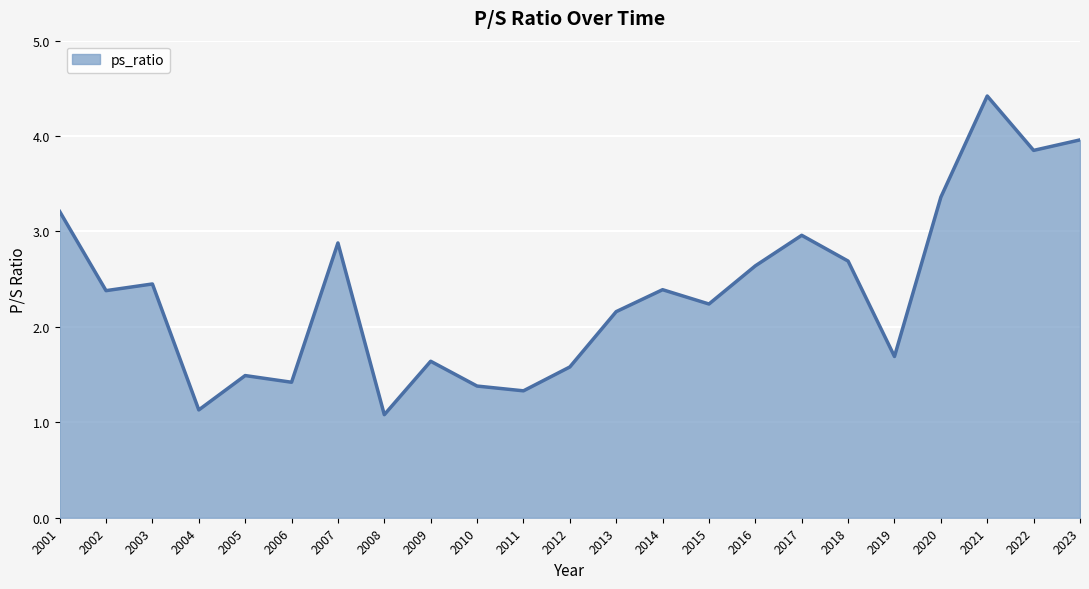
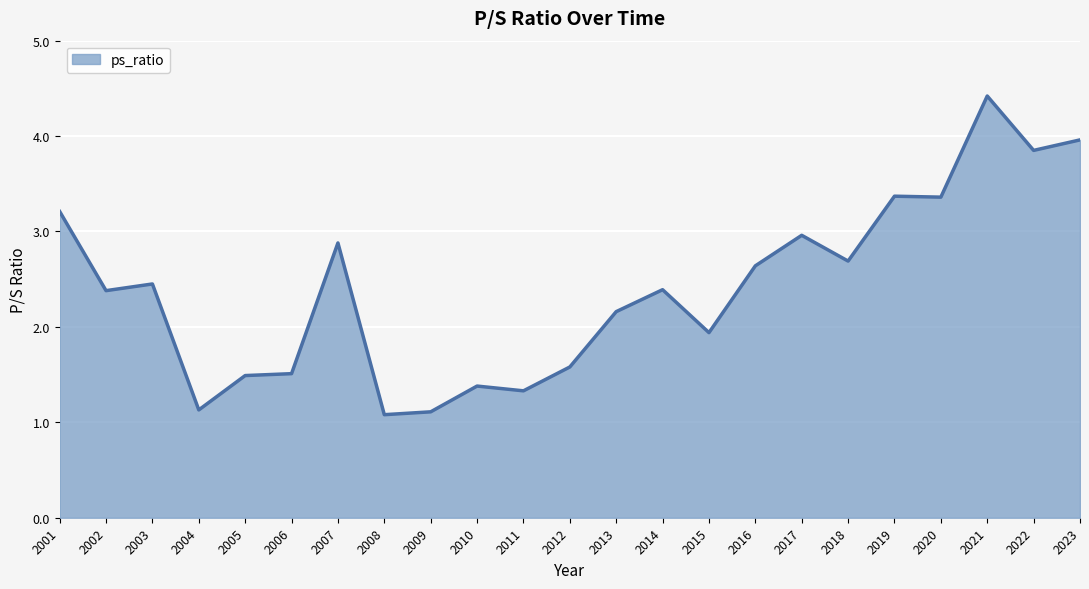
  {
    "2001": 3.2,
    "2002": 2.4,
    "2003": 2.5,
    "2004": 1.1,
    "2005": 1.5,
-   "2006": 1.4,
+   "2006": 1.5,
    "2007": 2.9,
    "2008": 1.1,
-   "2009": 1.6,
+   "2009": 1.1,
    "2010": 1.4,
    "2011": 1.3,
    "2012": 1.6,
    "2013": 2.2,
    "2014": 2.4,
-   "2015": 2.2,
+   "2015": 1.9,
    "2016": 2.6,
    "2017": 3.0,
    "2018": 2.7,
-   "2019": 1.7,
+   "2019": 3.4,
    "2020": 3.4,
    "2021": 4.4,
    "2022": 3.9,
    "2023": 4.0
  }
